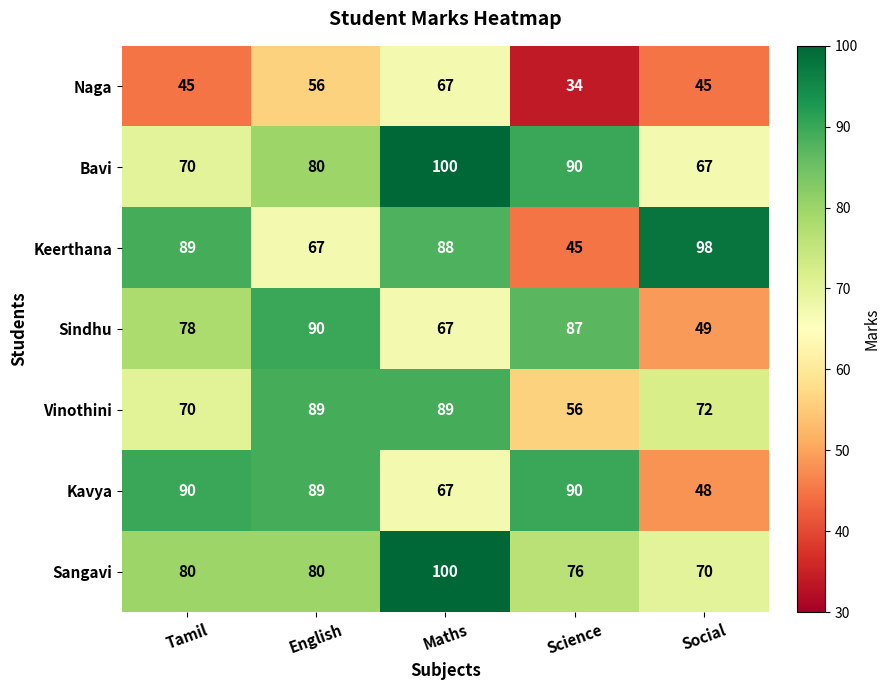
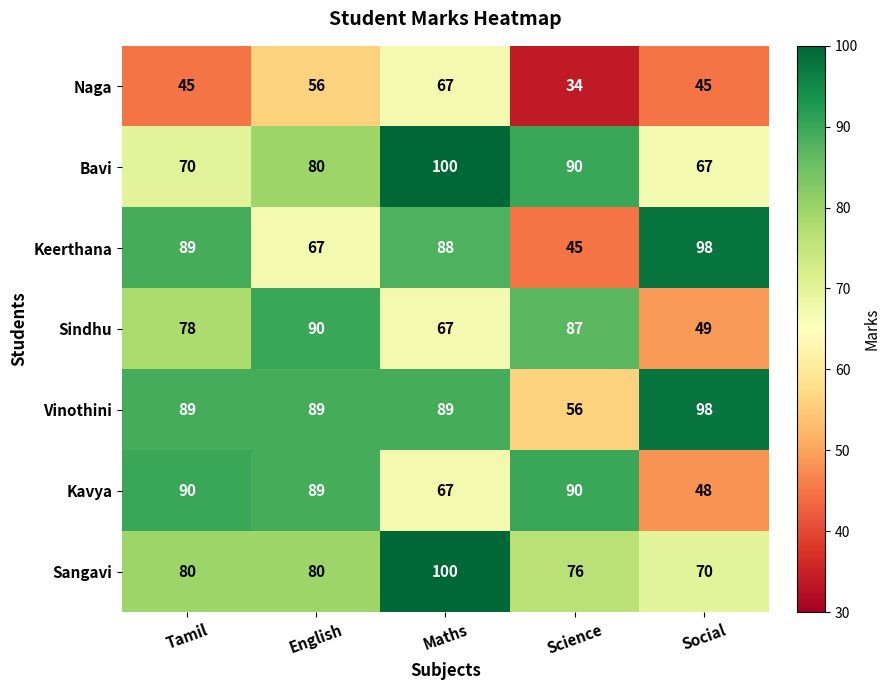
  {
    "Naga": {
      "Tamil": 45,
      "English": 56,
      "Maths": 67,
      "Science": 34,
      "Social": 45
    },
    "Bavi": {
      "Tamil": 70,
      "English": 80,
      "Maths": 100,
      "Science": 90,
      "Social": 67
    },
    "Keerthana": {
      "Tamil": 89,
      "English": 67,
      "Maths": 88,
      "Science": 45,
      "Social": 98
    },
    "Sindhu": {
      "Tamil": 78,
      "English": 90,
      "Maths": 67,
      "Science": 87,
      "Social": 49
    },
    "Vinothini": {
-     "Tamil": 70,
+     "Tamil": 89,
      "English": 89,
      "Maths": 89,
      "Science": 56,
-     "Social": 72
+     "Social": 98
    },
    "Kavya": {
      "Tamil": 90,
      "English": 89,
      "Maths": 67,
      "Science": 90,
      "Social": 48
    },
    "Sangavi": {
      "Tamil": 80,
      "English": 80,
      "Maths": 100,
      "Science": 76,
      "Social": 70
    }
  }
